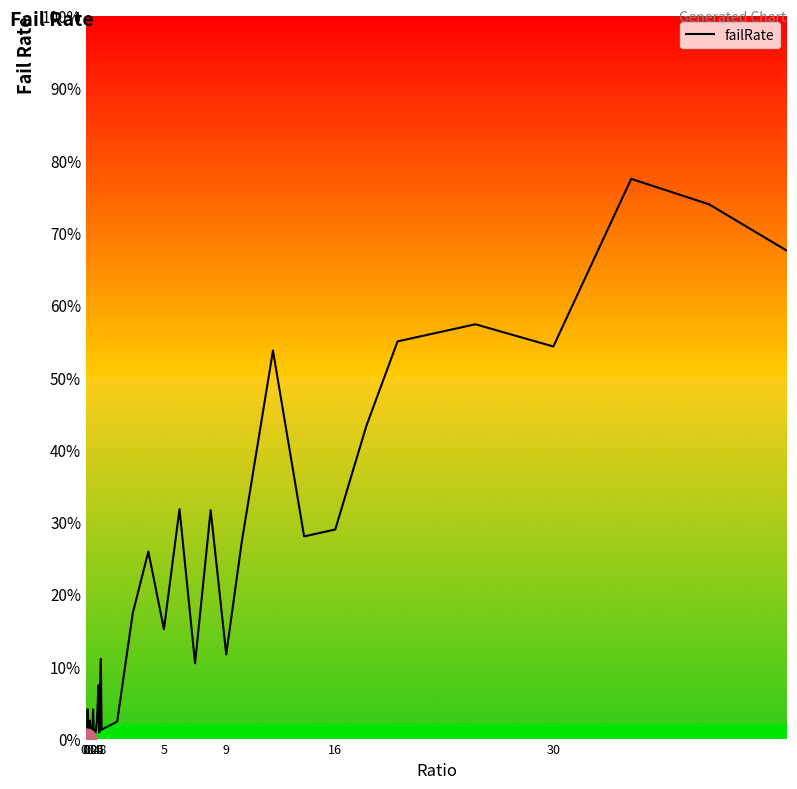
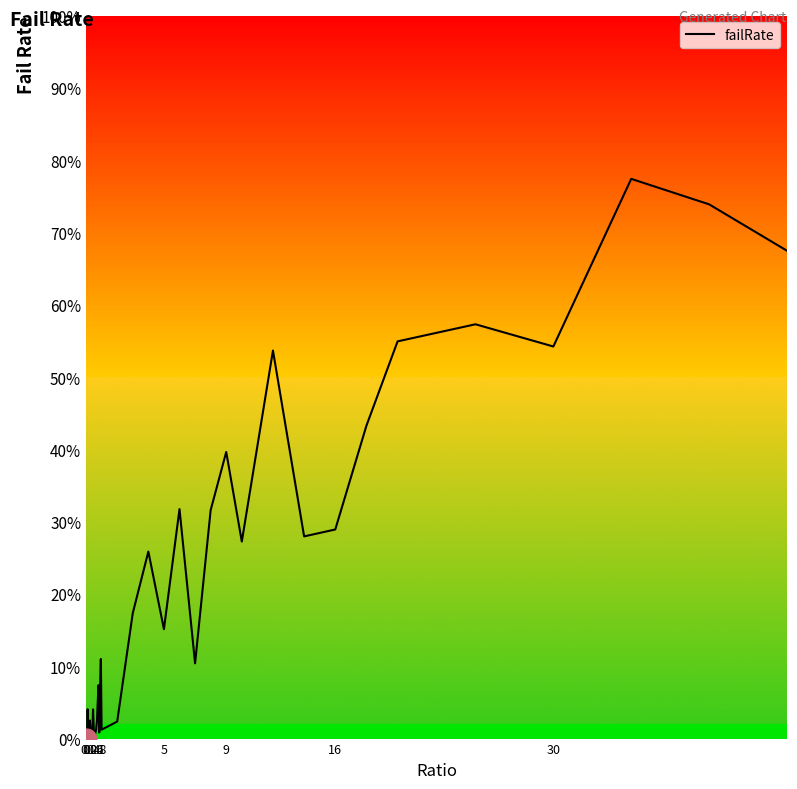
  {
    "failRate": {
      "5": "15%",
-     "9": "12%",
+     "9": "40%",
      "16": "29%",
      "30": "54%"
    }
  }
